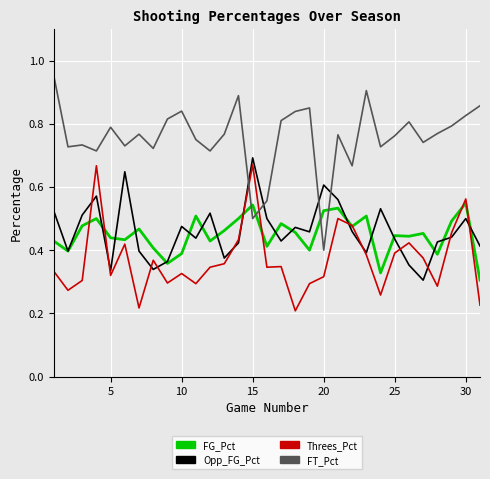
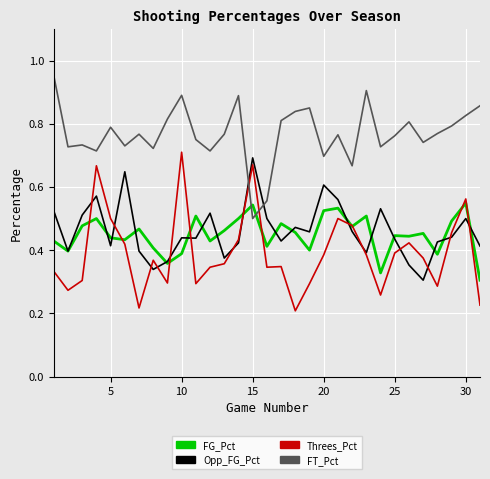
  {
    "FG_Pct": {
      "5": 0.44,
      "10": 0.39,
      "15": 0.54,
      "20": 0.53,
      "25": 0.45,
      "30": 0.55
    },
    "Opp_FG_Pct": {
-     "5": 0.34,
-     "10": 0.48,
+     "5": 0.41,
+     "10": 0.44,
      "15": 0.69,
      "20": 0.61,
      "25": 0.44,
      "30": 0.50
    },
    "Threes_Pct": {
-     "5": 0.32,
-     "10": 0.33,
+     "5": 0.50,
+     "10": 0.71,
      "15": 0.67,
-     "20": 0.32,
+     "20": 0.39,
      "25": 0.39,
      "30": 0.56
    },
    "FT_Pct": {
      "5": 0.79,
-     "10": 0.84,
+     "10": 0.89,
      "15": 0.50,
-     "20": 0.40,
+     "20": 0.70,
      "25": 0.76,
      "30": 0.83
    }
  }
